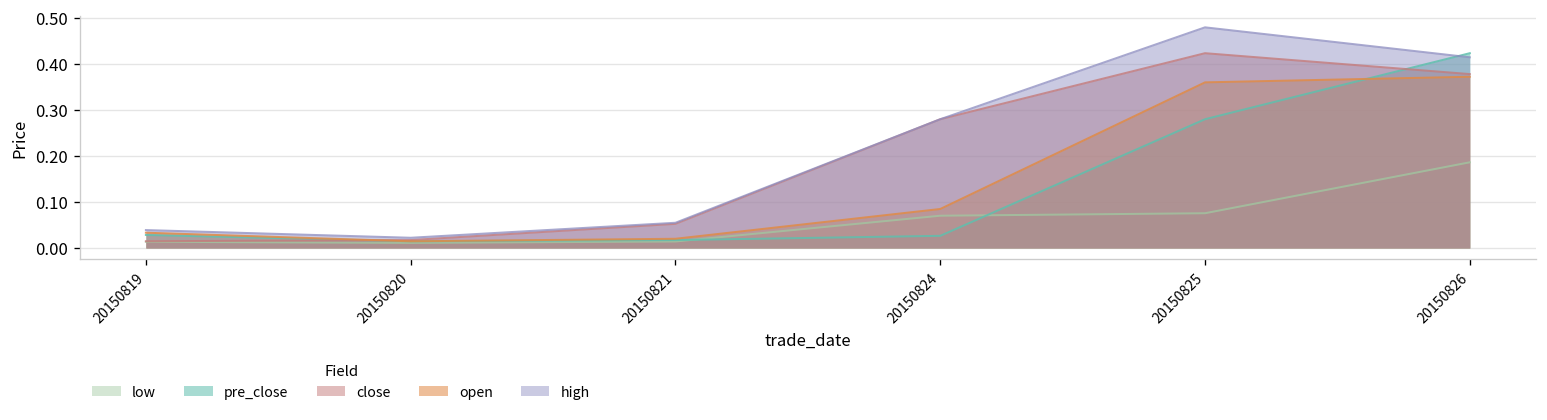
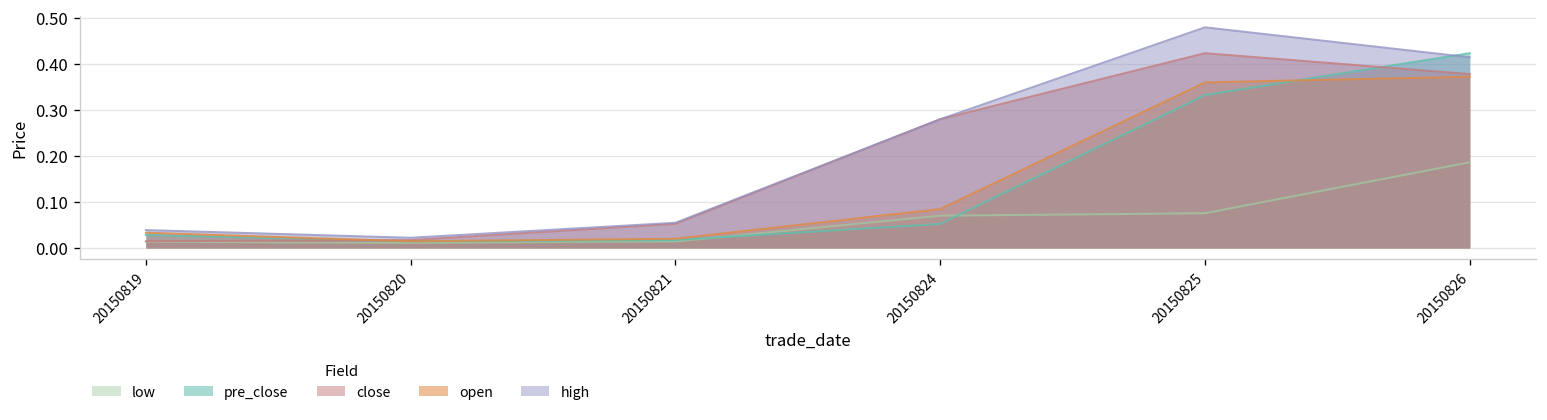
  {
    "pre_close": {
-     "20150824": 0.03,
-     "20150825": 0.28,
+     "20150824": 0.05,
+     "20150825": 0.33,
      "20150826": 0.42
    }
  }
